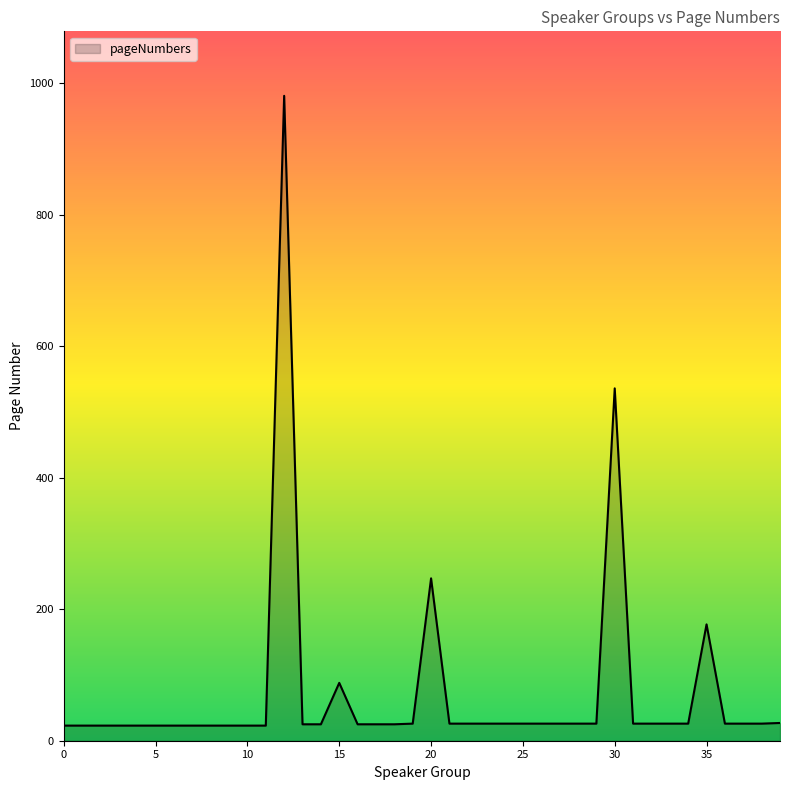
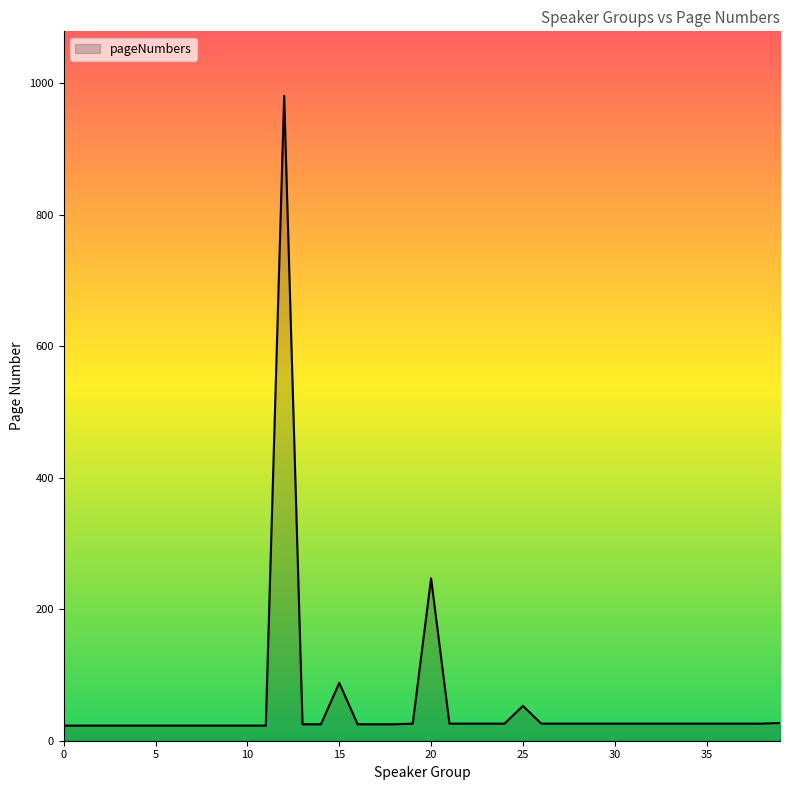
  {
    "0": 20,
    "5": 20,
    "10": 20,
    "15": 90,
    "20": 250,
-   "25": 30,
-   "30": 540,
-   "35": 180
+   "25": 50,
+   "30": 30,
+   "35": 30
  }
